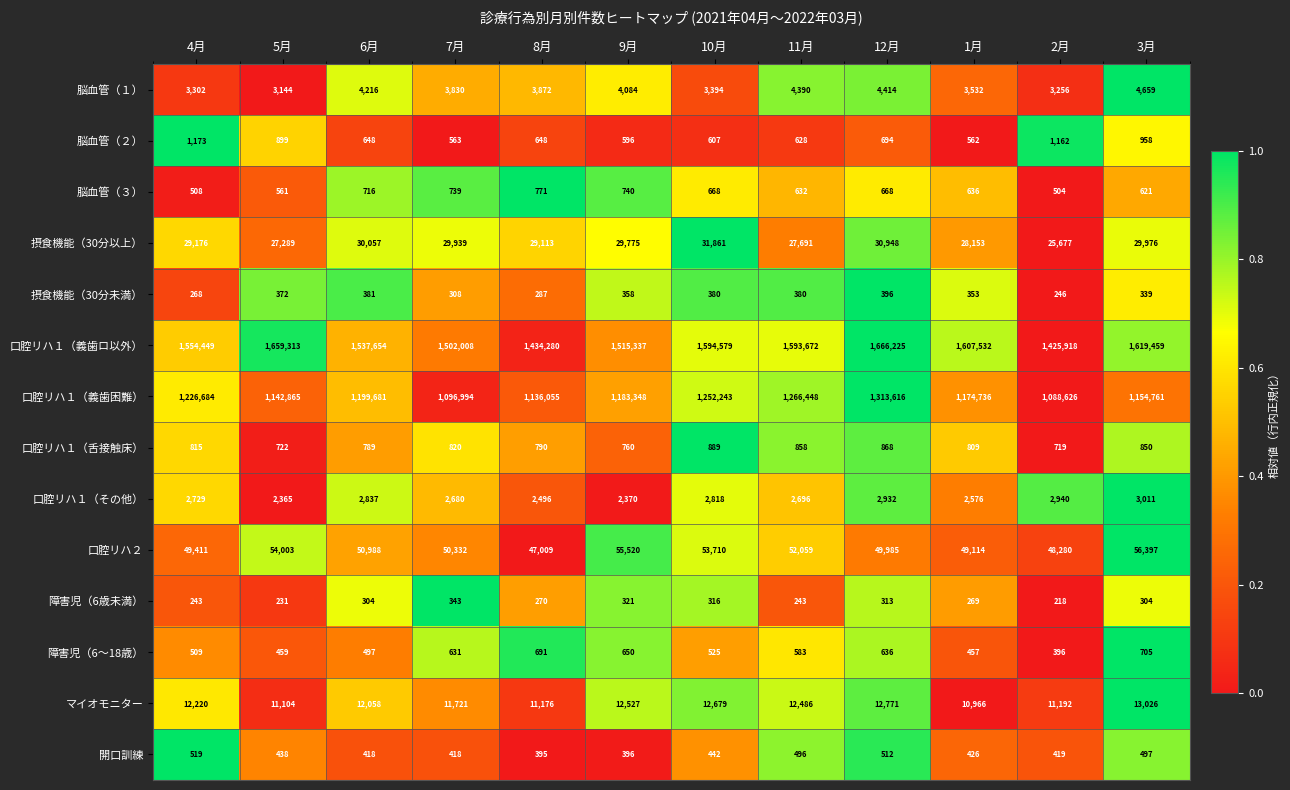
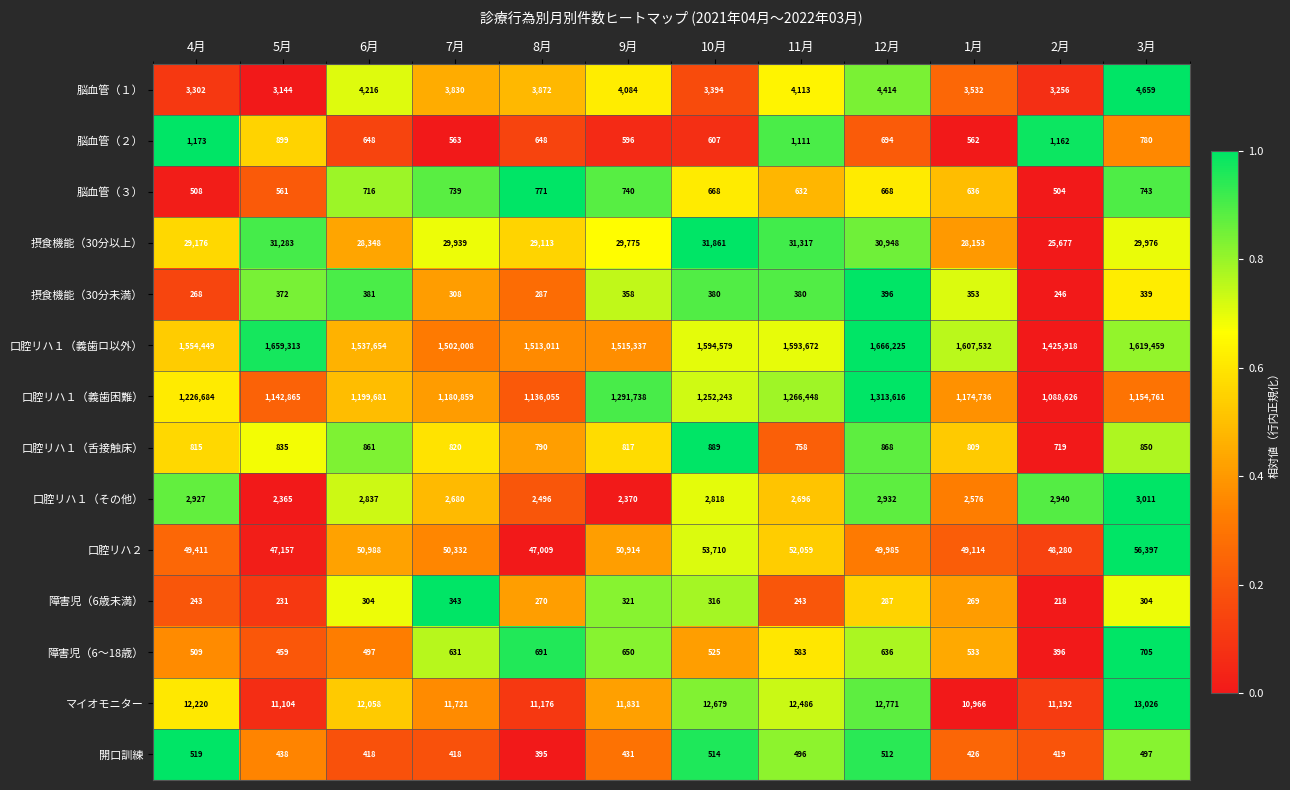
  {
    "脳血管（１）": {
      "4月": "3,302",
      "5月": "3,144",
      "6月": "4,216",
      "7月": "3,830",
      "8月": "3,872",
      "9月": "4,084",
      "10月": "3,394",
-     "11月": "4,390",
+     "11月": "4,113",
      "12月": "4,414",
      "1月": "3,532",
      "2月": "3,256",
      "3月": "4,659"
    },
    "脳血管（２）": {
      "4月": "1,173",
      "5月": "899",
      "6月": "648",
      "7月": "563",
      "8月": "648",
      "9月": "596",
      "10月": "607",
-     "11月": "628",
+     "11月": "1,111",
      "12月": "694",
      "1月": "562",
      "2月": "1,162",
-     "3月": "958"
+     "3月": "780"
    },
    "脳血管（３）": {
      "4月": "508",
      "5月": "561",
      "6月": "716",
      "7月": "739",
      "8月": "771",
      "9月": "740",
      "10月": "668",
      "11月": "632",
      "12月": "668",
      "1月": "636",
      "2月": "504",
-     "3月": "621"
+     "3月": "743"
    },
    "摂食機能（30分以上）": {
      "4月": "29,176",
-     "5月": "27,289",
-     "6月": "30,057",
+     "5月": "31,283",
+     "6月": "28,348",
      "7月": "29,939",
      "8月": "29,113",
      "9月": "29,775",
      "10月": "31,861",
-     "11月": "27,691",
+     "11月": "31,317",
      "12月": "30,948",
      "1月": "28,153",
      "2月": "25,677",
      "3月": "29,976"
    },
    "摂食機能（30分未満）": {
      "4月": "268",
      "5月": "372",
      "6月": "381",
      "7月": "308",
      "8月": "287",
      "9月": "358",
      "10月": "380",
      "11月": "380",
      "12月": "396",
      "1月": "353",
      "2月": "246",
      "3月": "339"
    },
    "口腔リハ１（義歯ロ以外）": {
      "4月": "1,554,449",
      "5月": "1,659,313",
      "6月": "1,537,654",
      "7月": "1,502,008",
-     "8月": "1,434,280",
+     "8月": "1,513,011",
      "9月": "1,515,337",
      "10月": "1,594,579",
      "11月": "1,593,672",
      "12月": "1,666,225",
      "1月": "1,607,532",
      "2月": "1,425,918",
      "3月": "1,619,459"
    },
    "口腔リハ１（義歯困難）": {
      "4月": "1,226,684",
      "5月": "1,142,865",
      "6月": "1,199,681",
-     "7月": "1,096,994",
+     "7月": "1,180,859",
      "8月": "1,136,055",
-     "9月": "1,183,348",
+     "9月": "1,291,738",
      "10月": "1,252,243",
      "11月": "1,266,448",
      "12月": "1,313,616",
      "1月": "1,174,736",
      "2月": "1,088,626",
      "3月": "1,154,761"
    },
    "口腔リハ１（舌接触床）": {
      "4月": "815",
-     "5月": "722",
-     "6月": "789",
+     "5月": "835",
+     "6月": "861",
      "7月": "820",
      "8月": "790",
-     "9月": "760",
+     "9月": "817",
      "10月": "889",
-     "11月": "858",
+     "11月": "758",
      "12月": "868",
      "1月": "809",
      "2月": "719",
      "3月": "850"
    },
    "口腔リハ１（その他）": {
-     "4月": "2,729",
+     "4月": "2,927",
      "5月": "2,365",
      "6月": "2,837",
      "7月": "2,680",
      "8月": "2,496",
      "9月": "2,370",
      "10月": "2,818",
      "11月": "2,696",
      "12月": "2,932",
      "1月": "2,576",
      "2月": "2,940",
      "3月": "3,011"
    },
    "口腔リハ２": {
      "4月": "49,411",
-     "5月": "54,003",
+     "5月": "47,157",
      "6月": "50,988",
      "7月": "50,332",
      "8月": "47,009",
-     "9月": "55,520",
+     "9月": "50,914",
      "10月": "53,710",
      "11月": "52,059",
      "12月": "49,985",
      "1月": "49,114",
      "2月": "48,280",
      "3月": "56,397"
    },
    "障害児（6歳未満）": {
      "4月": "243",
      "5月": "231",
      "6月": "304",
      "7月": "343",
      "8月": "270",
      "9月": "321",
      "10月": "316",
      "11月": "243",
-     "12月": "313",
+     "12月": "287",
      "1月": "269",
      "2月": "218",
      "3月": "304"
    },
    "障害児（6〜18歳）": {
      "4月": "509",
      "5月": "459",
      "6月": "497",
      "7月": "631",
      "8月": "691",
      "9月": "650",
      "10月": "525",
      "11月": "583",
      "12月": "636",
-     "1月": "457",
+     "1月": "533",
      "2月": "396",
      "3月": "705"
    },
    "マイオモニター": {
      "4月": "12,220",
      "5月": "11,104",
      "6月": "12,058",
      "7月": "11,721",
      "8月": "11,176",
-     "9月": "12,527",
+     "9月": "11,831",
      "10月": "12,679",
      "11月": "12,486",
      "12月": "12,771",
      "1月": "10,966",
      "2月": "11,192",
      "3月": "13,026"
    },
    "開口訓練": {
      "4月": "519",
      "5月": "438",
      "6月": "418",
      "7月": "418",
      "8月": "395",
-     "9月": "396",
-     "10月": "442",
+     "9月": "431",
+     "10月": "514",
      "11月": "496",
      "12月": "512",
      "1月": "426",
      "2月": "419",
      "3月": "497"
    }
  }
